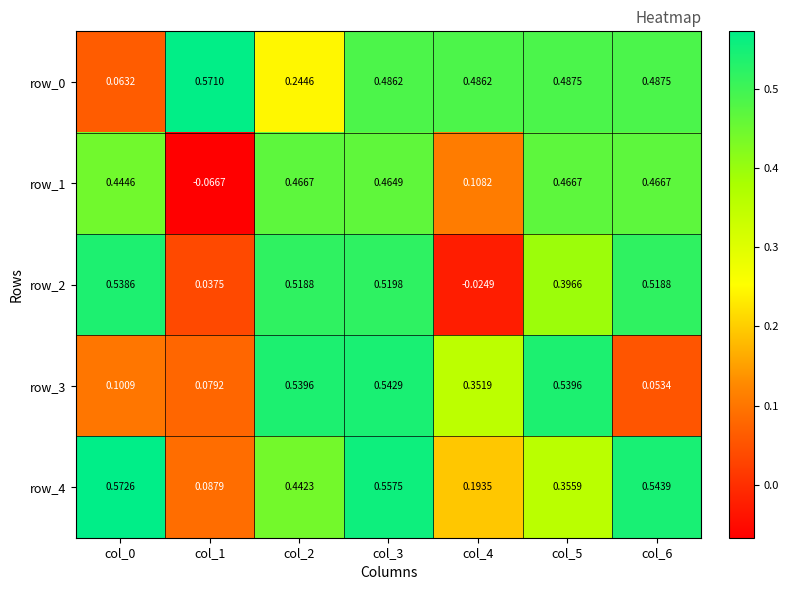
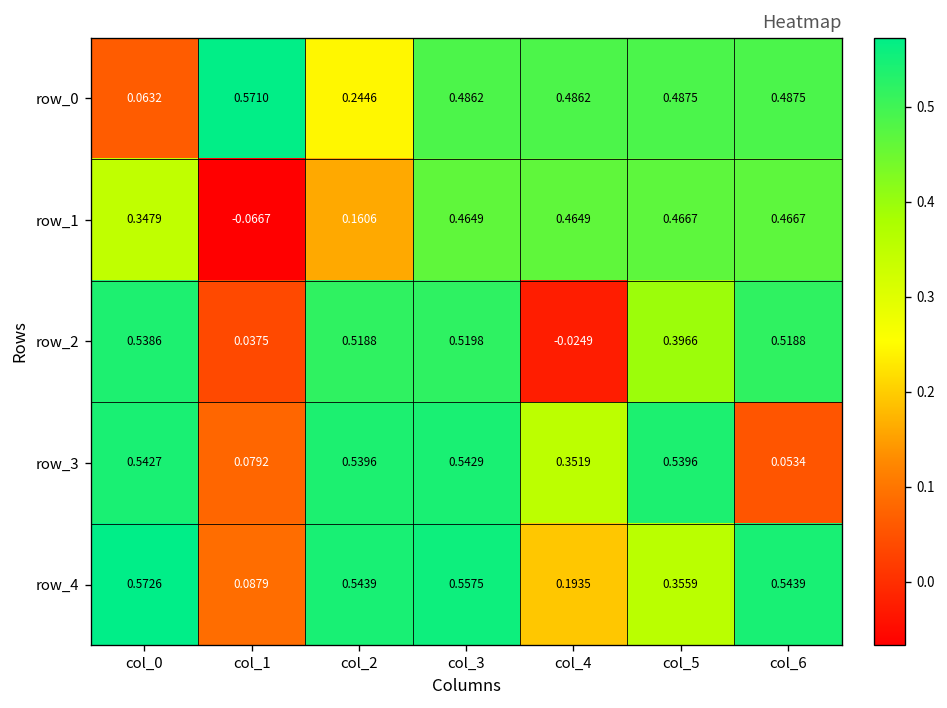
  {
    "row_0": {
      "col_0": 0.0632,
      "col_1": 0.5710,
      "col_2": 0.2446,
      "col_3": 0.4862,
      "col_4": 0.4862,
      "col_5": 0.4875,
      "col_6": 0.4875
    },
    "row_1": {
-     "col_0": 0.4446,
+     "col_0": 0.3479,
      "col_1": -0.0667,
-     "col_2": 0.4667,
+     "col_2": 0.1606,
      "col_3": 0.4649,
-     "col_4": 0.1082,
+     "col_4": 0.4649,
      "col_5": 0.4667,
      "col_6": 0.4667
    },
    "row_2": {
      "col_0": 0.5386,
      "col_1": 0.0375,
      "col_2": 0.5188,
      "col_3": 0.5198,
      "col_4": -0.0249,
      "col_5": 0.3966,
      "col_6": 0.5188
    },
    "row_3": {
-     "col_0": 0.1009,
+     "col_0": 0.5427,
      "col_1": 0.0792,
      "col_2": 0.5396,
      "col_3": 0.5429,
      "col_4": 0.3519,
      "col_5": 0.5396,
      "col_6": 0.0534
    },
    "row_4": {
      "col_0": 0.5726,
      "col_1": 0.0879,
-     "col_2": 0.4423,
+     "col_2": 0.5439,
      "col_3": 0.5575,
      "col_4": 0.1935,
      "col_5": 0.3559,
      "col_6": 0.5439
    }
  }
